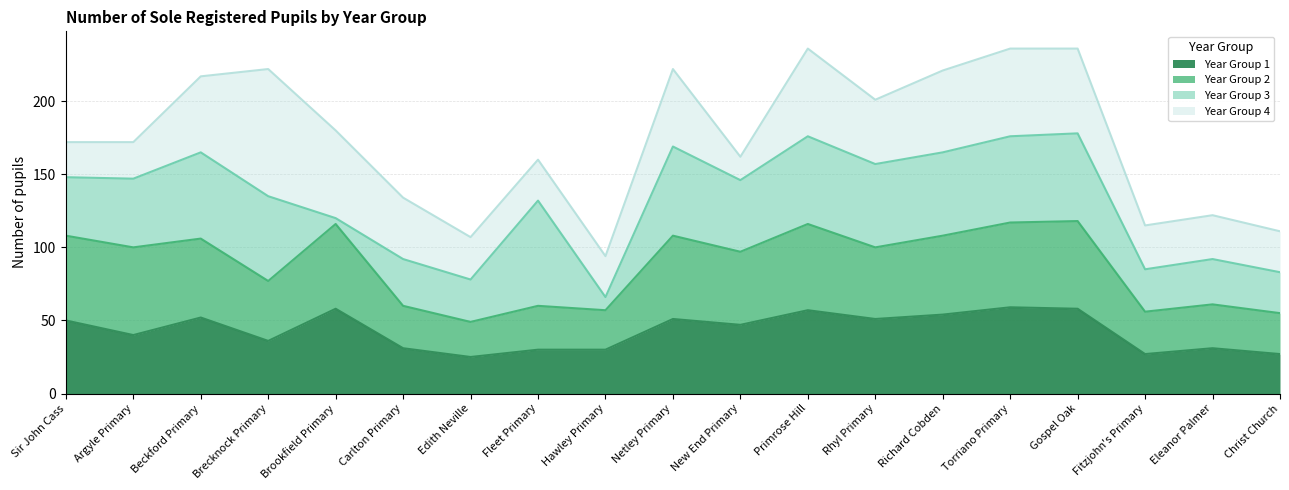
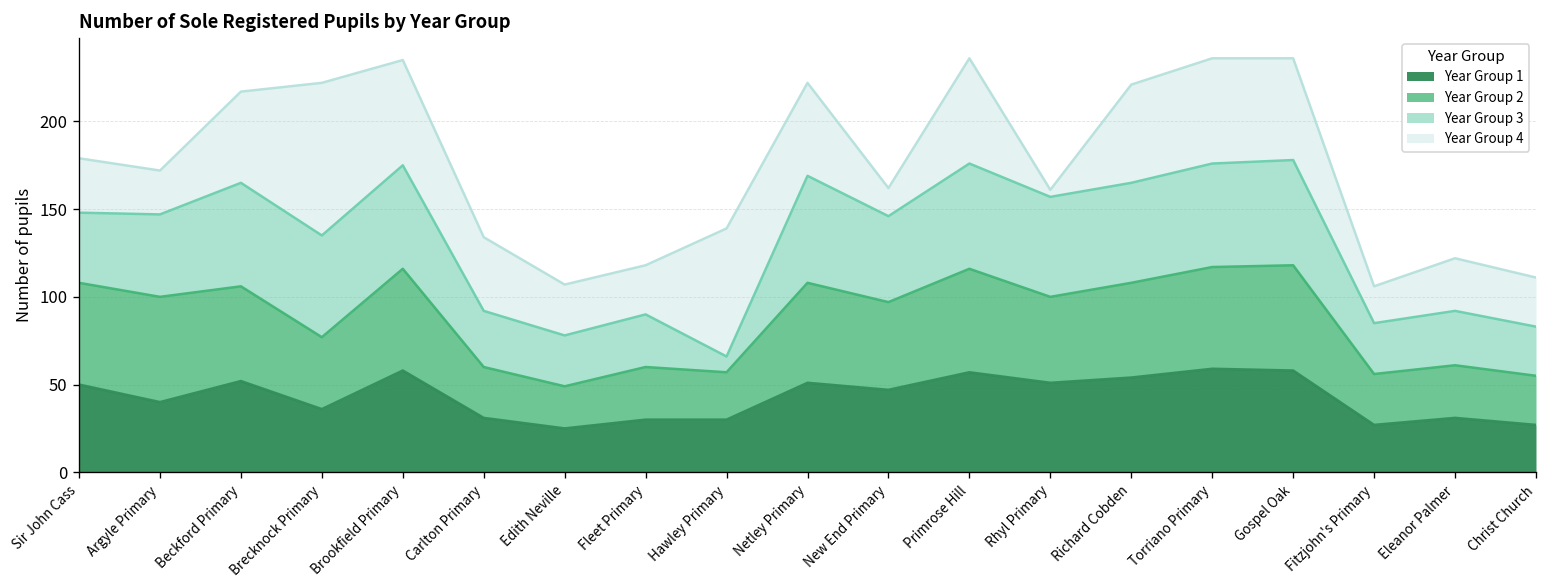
  {
    "Year Group 3": {
      "Sir John Cass": 40,
      "Argyle Primary": 47,
      "Beckford Primary": 59,
      "Brecknock Primary": 58,
-     "Brookfield Primary": 4,
+     "Brookfield Primary": 59,
      "Carlton Primary": 32,
      "Edith Neville": 29,
-     "Fleet Primary": 72,
+     "Fleet Primary": 30,
      "Hawley Primary": 9,
      "Netley Primary": 61,
      "New End Primary": 49,
      "Primrose Hill": 60,
      "Rhyl Primary": 57,
      "Richard Cobden": 57,
      "Torriano Primary": 59,
      "Gospel Oak": 60,
      "Fitzjohn's Primary": 29,
      "Eleanor Palmer": 31,
      "Christ Church": 28
    },
    "Year Group 4": {
-     "Sir John Cass": 24,
+     "Sir John Cass": 31,
      "Argyle Primary": 25,
      "Beckford Primary": 52,
      "Brecknock Primary": 87,
      "Brookfield Primary": 60,
      "Carlton Primary": 42,
      "Edith Neville": 29,
      "Fleet Primary": 28,
-     "Hawley Primary": 28,
+     "Hawley Primary": 73,
      "Netley Primary": 53,
      "New End Primary": 16,
      "Primrose Hill": 60,
-     "Rhyl Primary": 44,
+     "Rhyl Primary": 4,
      "Richard Cobden": 56,
      "Torriano Primary": 60,
      "Gospel Oak": 58,
-     "Fitzjohn's Primary": 30,
+     "Fitzjohn's Primary": 21,
      "Eleanor Palmer": 30,
      "Christ Church": 28
    }
  }
